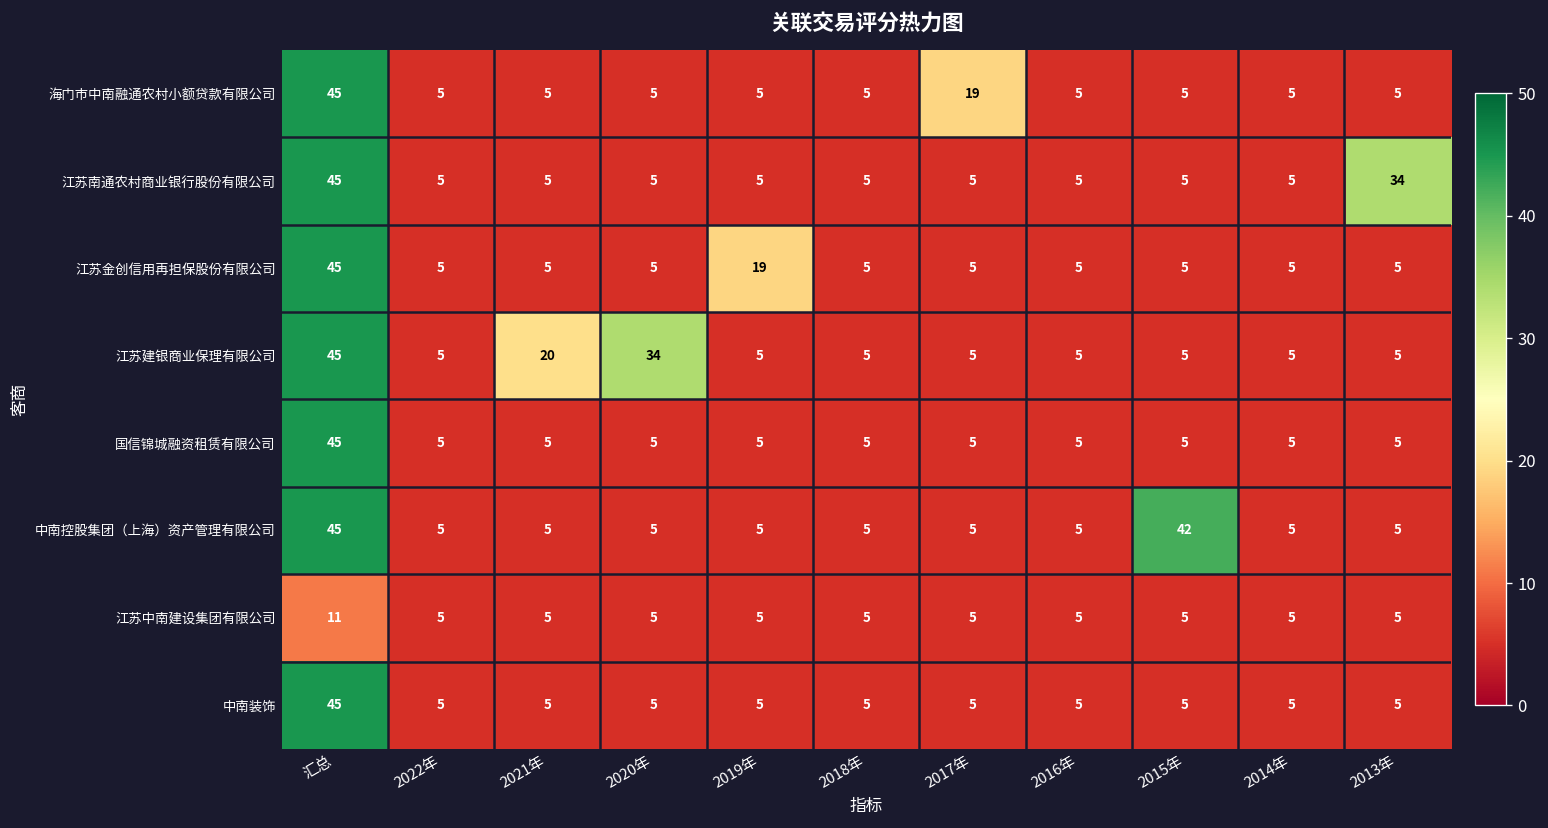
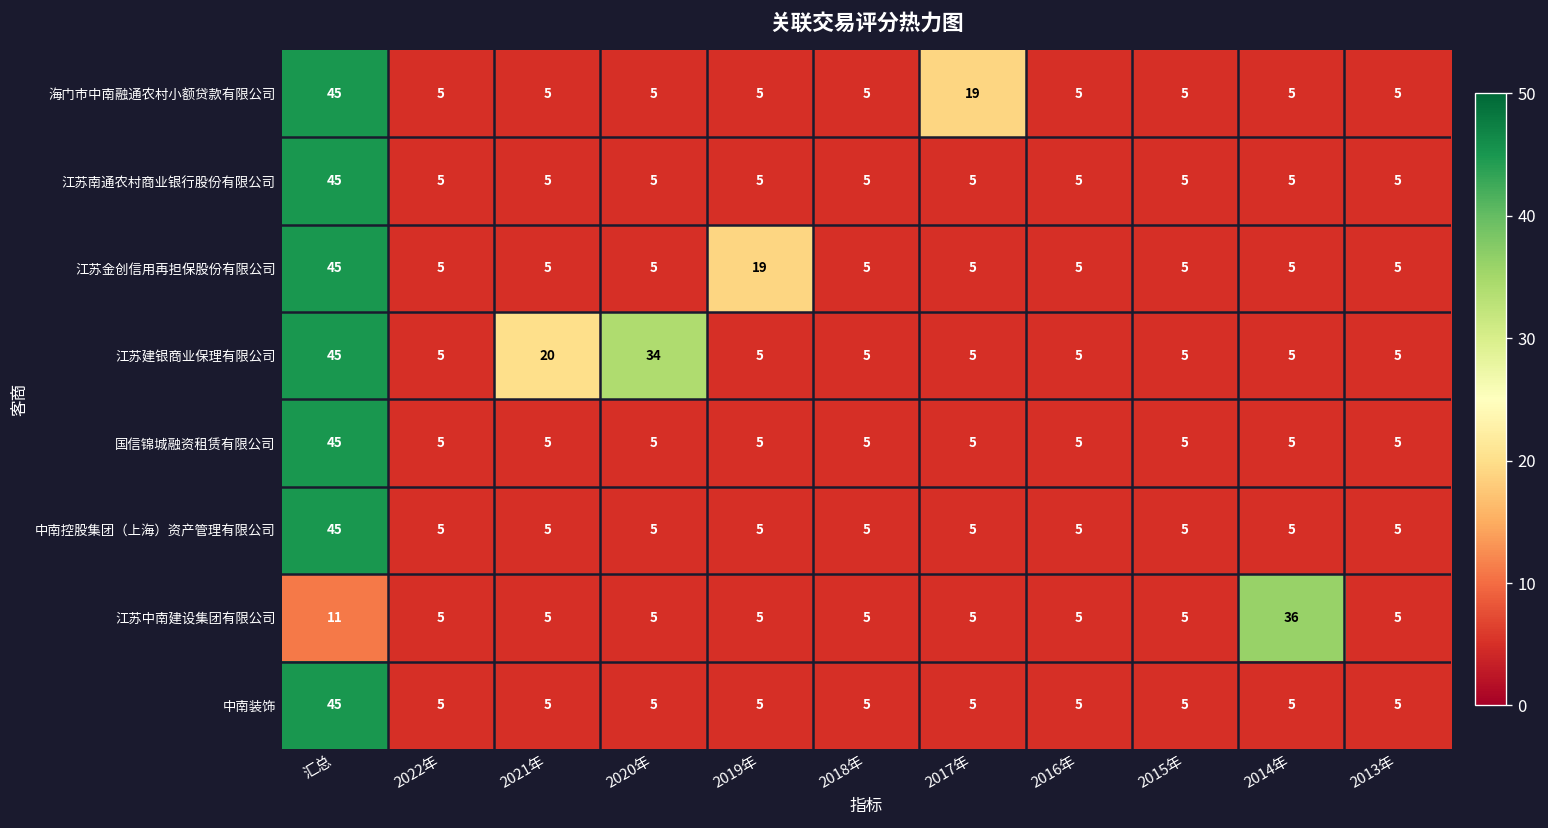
  {
    "海门市中南融通农村小额贷款有限公司": {
      "汇总": 45,
      "2022年": 5,
      "2021年": 5,
      "2020年": 5,
      "2019年": 5,
      "2018年": 5,
      "2017年": 19,
      "2016年": 5,
      "2015年": 5,
      "2014年": 5,
      "2013年": 5
    },
    "江苏南通农村商业银行股份有限公司": {
      "汇总": 45,
      "2022年": 5,
      "2021年": 5,
      "2020年": 5,
      "2019年": 5,
      "2018年": 5,
      "2017年": 5,
      "2016年": 5,
      "2015年": 5,
      "2014年": 5,
-     "2013年": 34
+     "2013年": 5
    },
    "江苏金创信用再担保股份有限公司": {
      "汇总": 45,
      "2022年": 5,
      "2021年": 5,
      "2020年": 5,
      "2019年": 19,
      "2018年": 5,
      "2017年": 5,
      "2016年": 5,
      "2015年": 5,
      "2014年": 5,
      "2013年": 5
    },
    "江苏建银商业保理有限公司": {
      "汇总": 45,
      "2022年": 5,
      "2021年": 20,
      "2020年": 34,
      "2019年": 5,
      "2018年": 5,
      "2017年": 5,
      "2016年": 5,
      "2015年": 5,
      "2014年": 5,
      "2013年": 5
    },
    "国信锦城融资租赁有限公司": {
      "汇总": 45,
      "2022年": 5,
      "2021年": 5,
      "2020年": 5,
      "2019年": 5,
      "2018年": 5,
      "2017年": 5,
      "2016年": 5,
      "2015年": 5,
      "2014年": 5,
      "2013年": 5
    },
    "中南控股集团（上海）资产管理有限公司": {
      "汇总": 45,
      "2022年": 5,
      "2021年": 5,
      "2020年": 5,
      "2019年": 5,
      "2018年": 5,
      "2017年": 5,
      "2016年": 5,
-     "2015年": 42,
+     "2015年": 5,
      "2014年": 5,
      "2013年": 5
    },
    "江苏中南建设集团有限公司": {
      "汇总": 11,
      "2022年": 5,
      "2021年": 5,
      "2020年": 5,
      "2019年": 5,
      "2018年": 5,
      "2017年": 5,
      "2016年": 5,
      "2015年": 5,
-     "2014年": 5,
+     "2014年": 36,
      "2013年": 5
    },
    "中南装饰": {
      "汇总": 45,
      "2022年": 5,
      "2021年": 5,
      "2020年": 5,
      "2019年": 5,
      "2018年": 5,
      "2017年": 5,
      "2016年": 5,
      "2015年": 5,
      "2014年": 5,
      "2013年": 5
    }
  }
